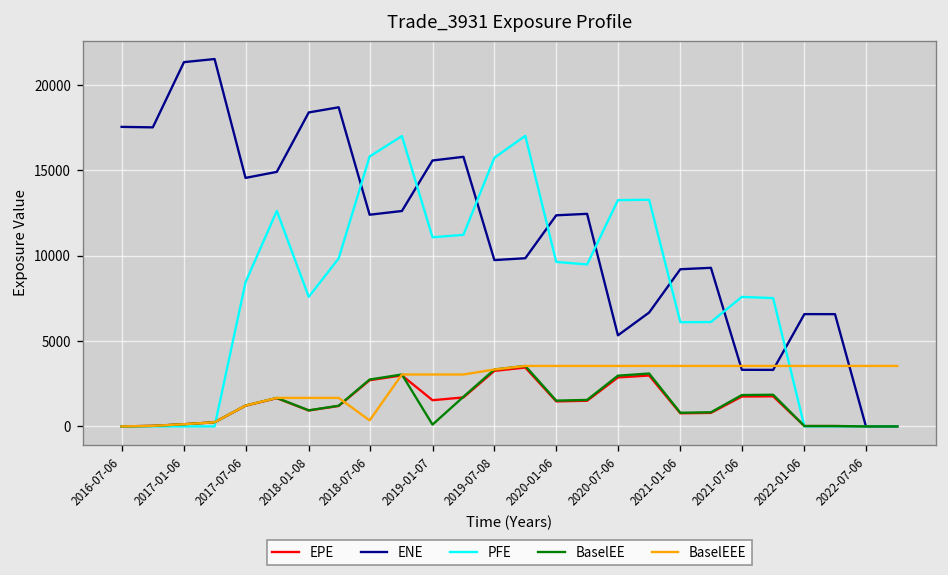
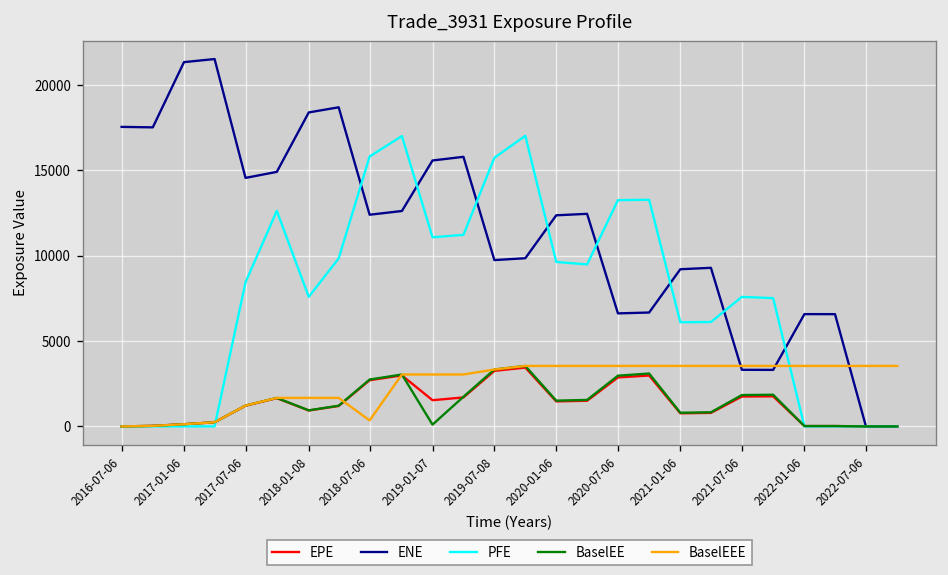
  {
    "EPE": {
      "2019-01-07": 1500
    },
    "ENE": {
      "2016-07-06": 17500,
      "2017-01-06": 21300,
      "2017-07-06": 14600,
      "2018-01-08": 18400,
      "2018-07-06": 12400,
      "2019-01-07": 15600,
      "2019-07-08": 9700,
      "2020-01-06": 12400,
-     "2020-07-06": 5300,
+     "2020-07-06": 6600,
      "2021-01-06": 9200,
      "2021-07-06": 3300,
      "2022-01-06": 6600
    },
    "PFE": {
      "2017-07-06": 8400,
      "2018-01-08": 7600,
      "2018-07-06": 15800,
      "2019-01-07": 11100,
      "2019-07-08": 15700,
      "2020-01-06": 9600,
      "2020-07-06": 13200,
      "2021-01-06": 6100,
      "2021-07-06": 7600
    },
    "BaselEE": {
      "2019-01-07": 100
    },
    "BaselEEE": {
      "2018-01-08": 1700,
      "2018-07-06": 400,
      "2019-01-07": 3000,
      "2020-01-06": 3500,
      "2020-07-06": 3500,
      "2021-01-06": 3500,
      "2021-07-06": 3500,
      "2022-01-06": 3500,
      "2022-07-06": 3500
    }
  }
